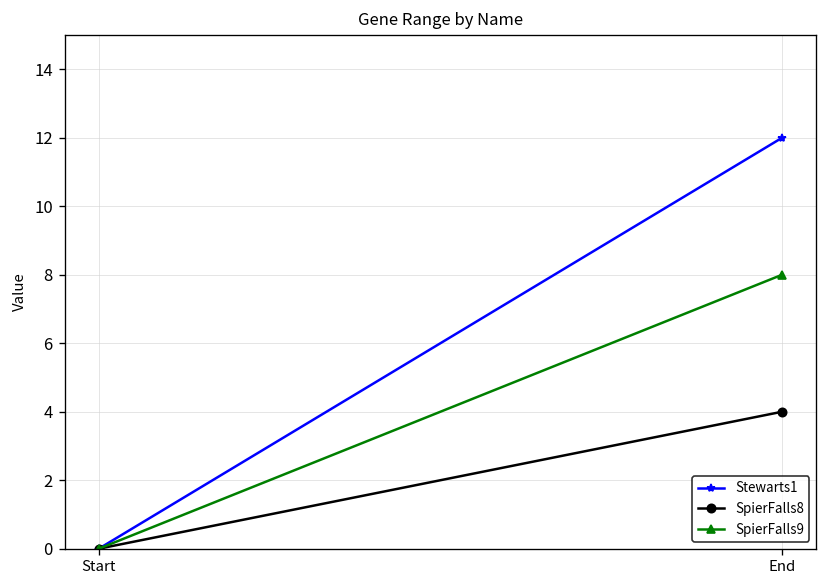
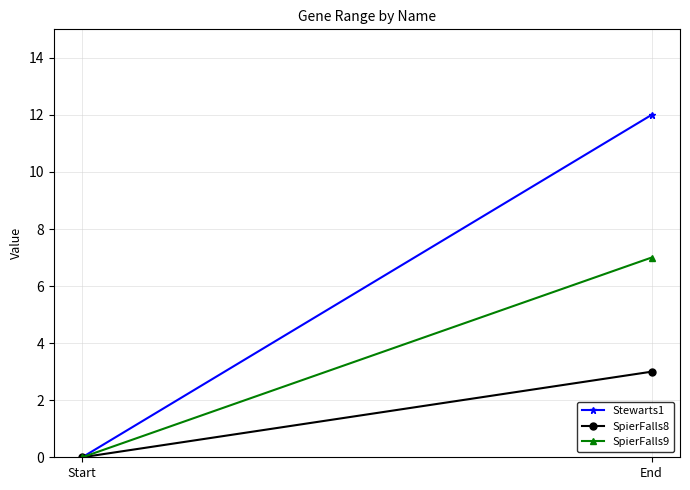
  {
    "Stewarts1": {
      "End": 12
    },
    "SpierFalls8": {
-     "End": 4
+     "End": 3
    },
    "SpierFalls9": {
-     "End": 8
+     "End": 7
    }
  }
